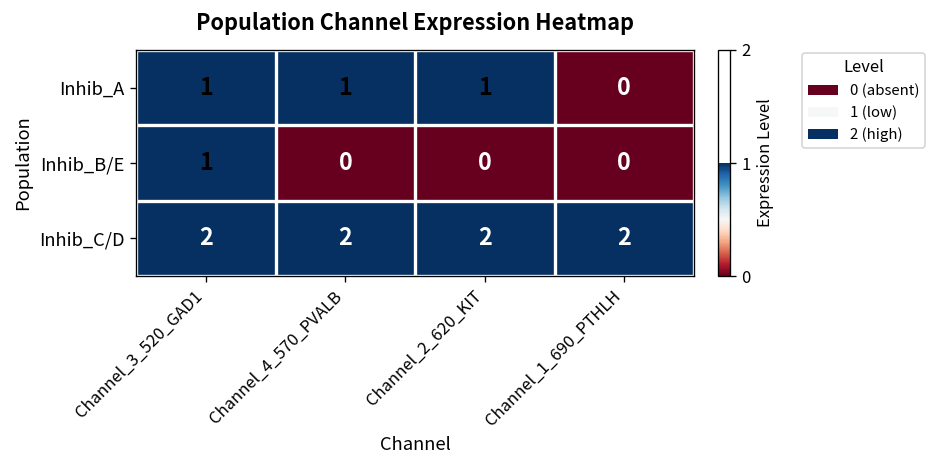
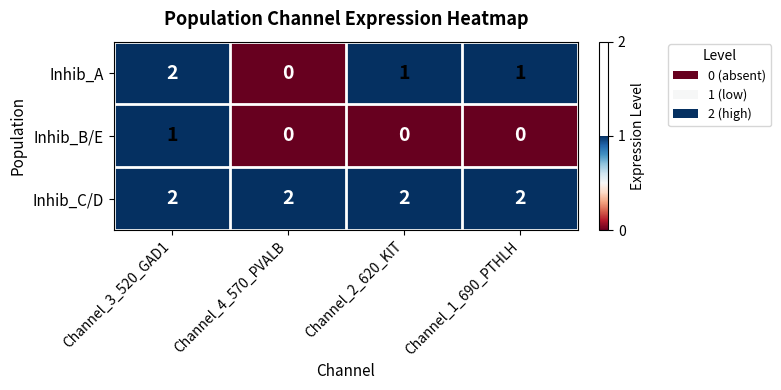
  {
    "Inhib_A": {
-     "Channel_3_520_GAD1": 1,
-     "Channel_4_570_PVALB": 1,
+     "Channel_3_520_GAD1": 2,
+     "Channel_4_570_PVALB": 0,
      "Channel_2_620_KIT": 1,
-     "Channel_1_690_PTHLH": 0
+     "Channel_1_690_PTHLH": 1
    },
    "Inhib_B/E": {
      "Channel_3_520_GAD1": 1,
      "Channel_4_570_PVALB": 0,
      "Channel_2_620_KIT": 0,
      "Channel_1_690_PTHLH": 0
    },
    "Inhib_C/D": {
      "Channel_3_520_GAD1": 2,
      "Channel_4_570_PVALB": 2,
      "Channel_2_620_KIT": 2,
      "Channel_1_690_PTHLH": 2
    }
  }
